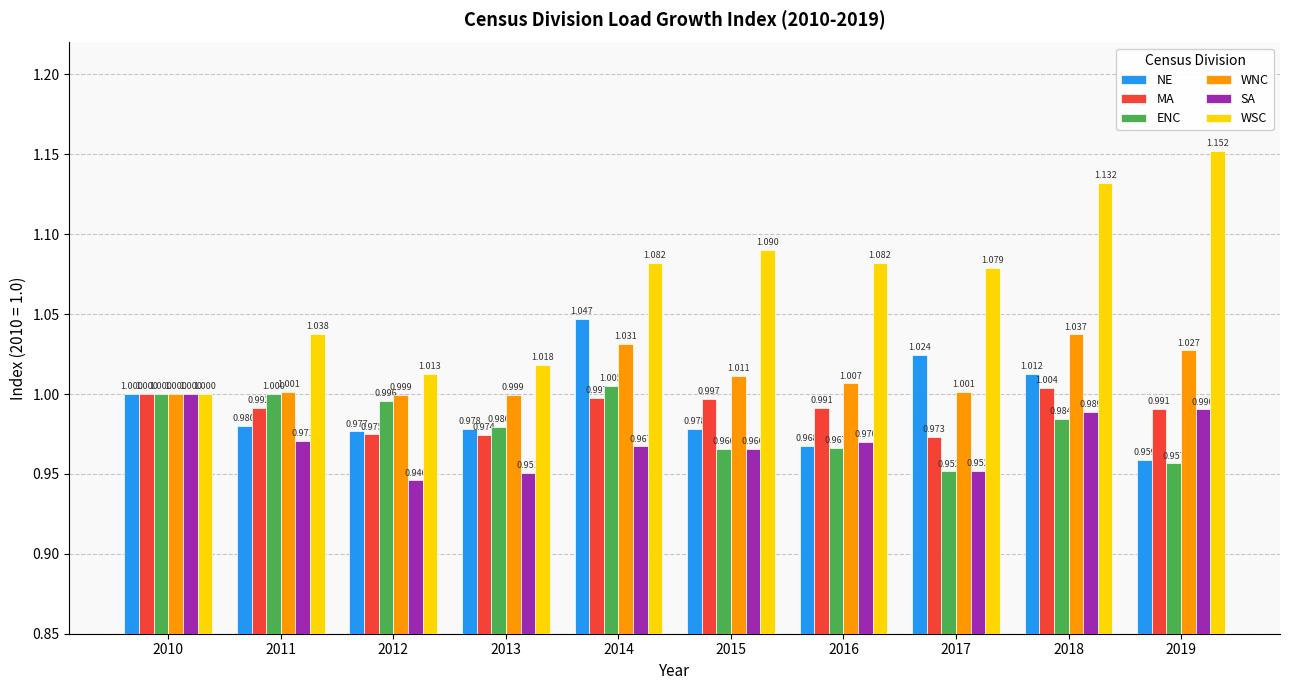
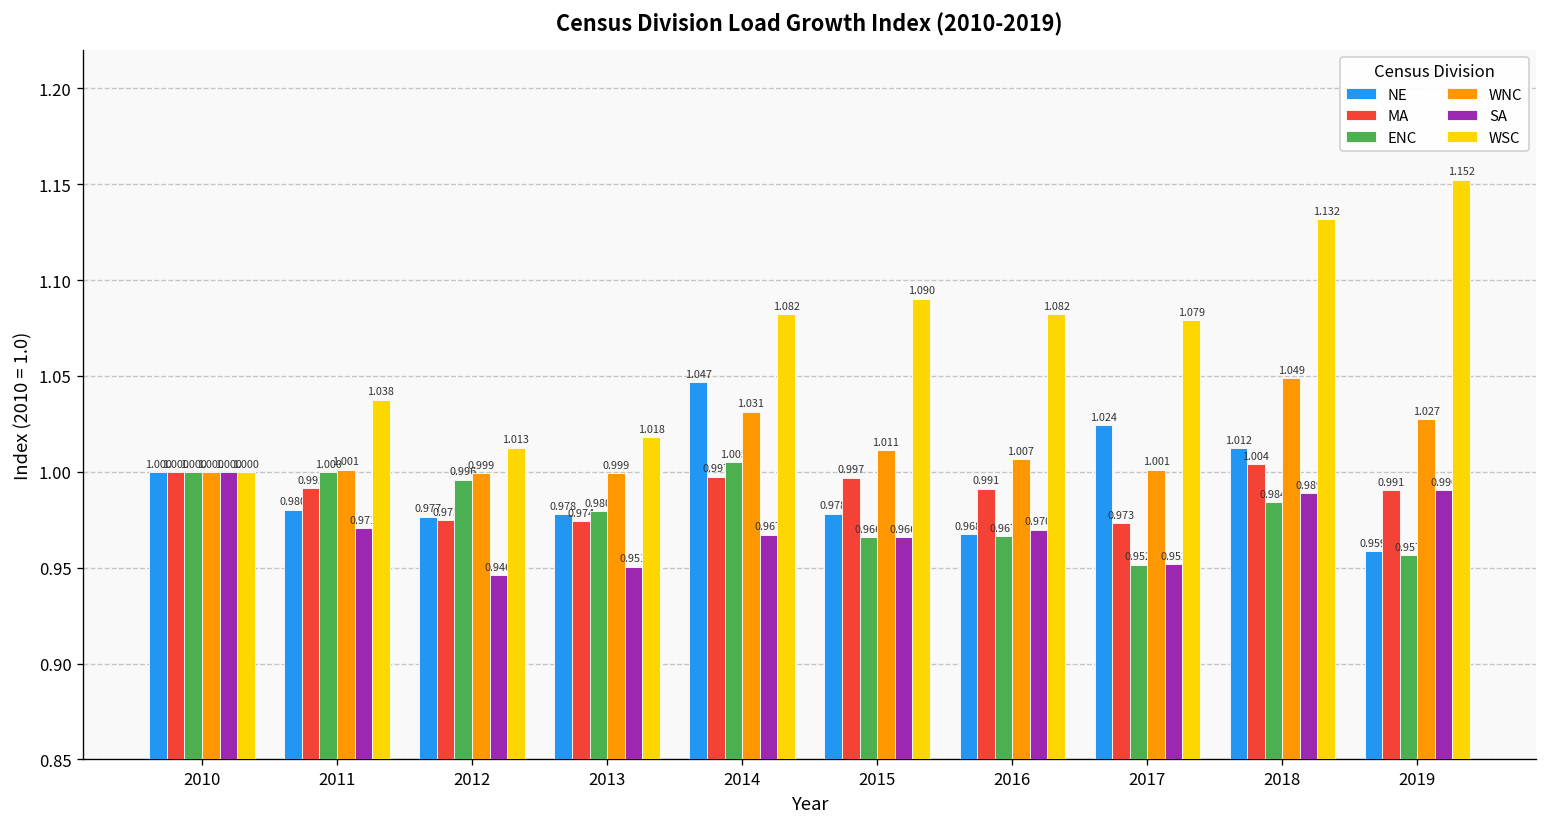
  {
    "NE": {
      "2011": 0.980,
      "2013": 0.978,
      "2014": 1.047,
      "2015": 0.978,
      "2016": 0.968,
      "2017": 1.024,
      "2018": 1.012,
      "2019": 0.959
    },
    "MA": {
      "2011": 0.992,
      "2013": 0.974,
      "2014": 0.997,
      "2015": 0.997,
      "2016": 0.991,
      "2017": 0.973,
      "2018": 1.004,
      "2019": 0.991
    },
    "ENC": {
      "2012": 0.996,
      "2013": 0.980,
      "2014": 1.005,
      "2015": 0.966,
      "2016": 0.967,
      "2017": 0.952,
      "2018": 0.984,
      "2019": 0.957
    },
    "WNC": {
      "2012": 0.999,
      "2013": 0.999,
      "2014": 1.031,
      "2015": 1.011,
      "2016": 1.007,
      "2017": 1.001,
-     "2018": 1.037,
+     "2018": 1.049,
      "2019": 1.027
    },
    "SA": {
      "2011": 0.971,
      "2012": 0.946,
      "2013": 0.951,
      "2014": 0.967,
      "2015": 0.966,
      "2016": 0.970,
      "2017": 0.952,
      "2018": 0.989,
      "2019": 0.990
    },
    "WSC": {
      "2011": 1.038,
      "2012": 1.013,
      "2013": 1.018,
      "2014": 1.082,
      "2015": 1.090,
      "2016": 1.082,
      "2017": 1.079,
      "2018": 1.132,
      "2019": 1.152
    }
  }
